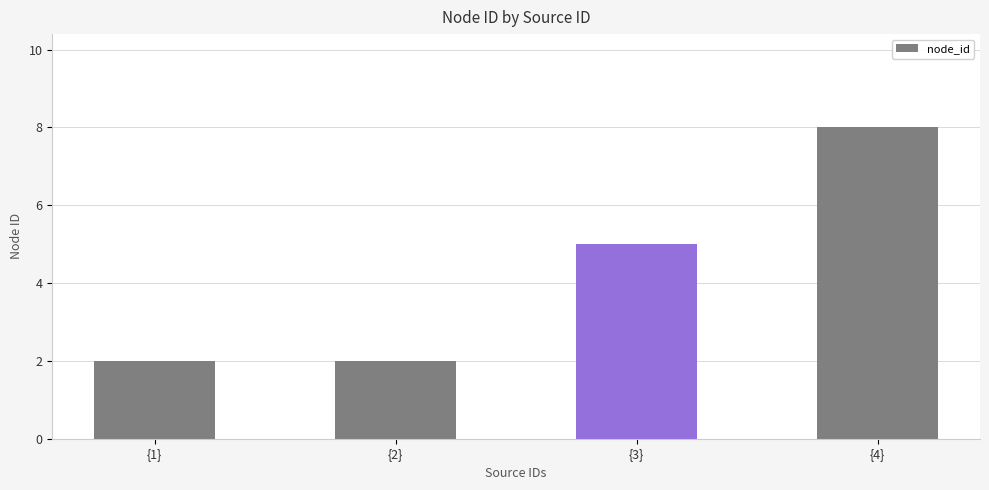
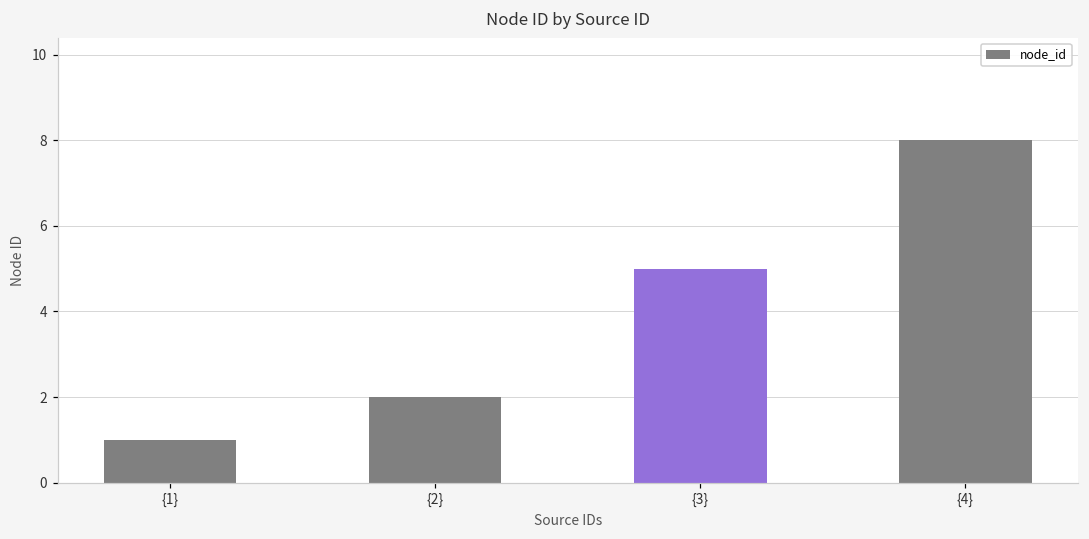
  {
-   "{1}": 2,
+   "{1}": 1,
    "{2}": 2,
    "{3}": 5,
    "{4}": 8
  }
